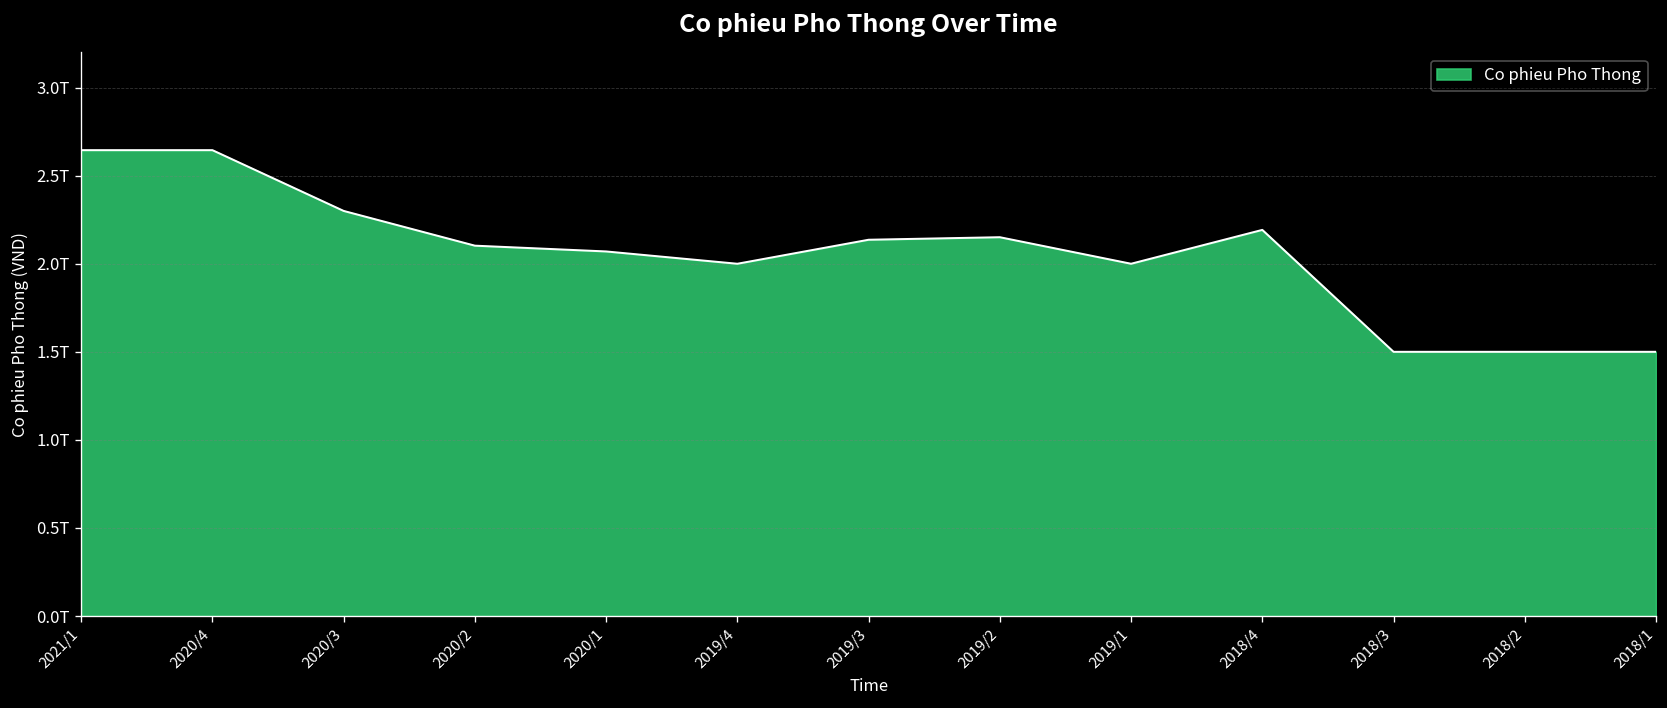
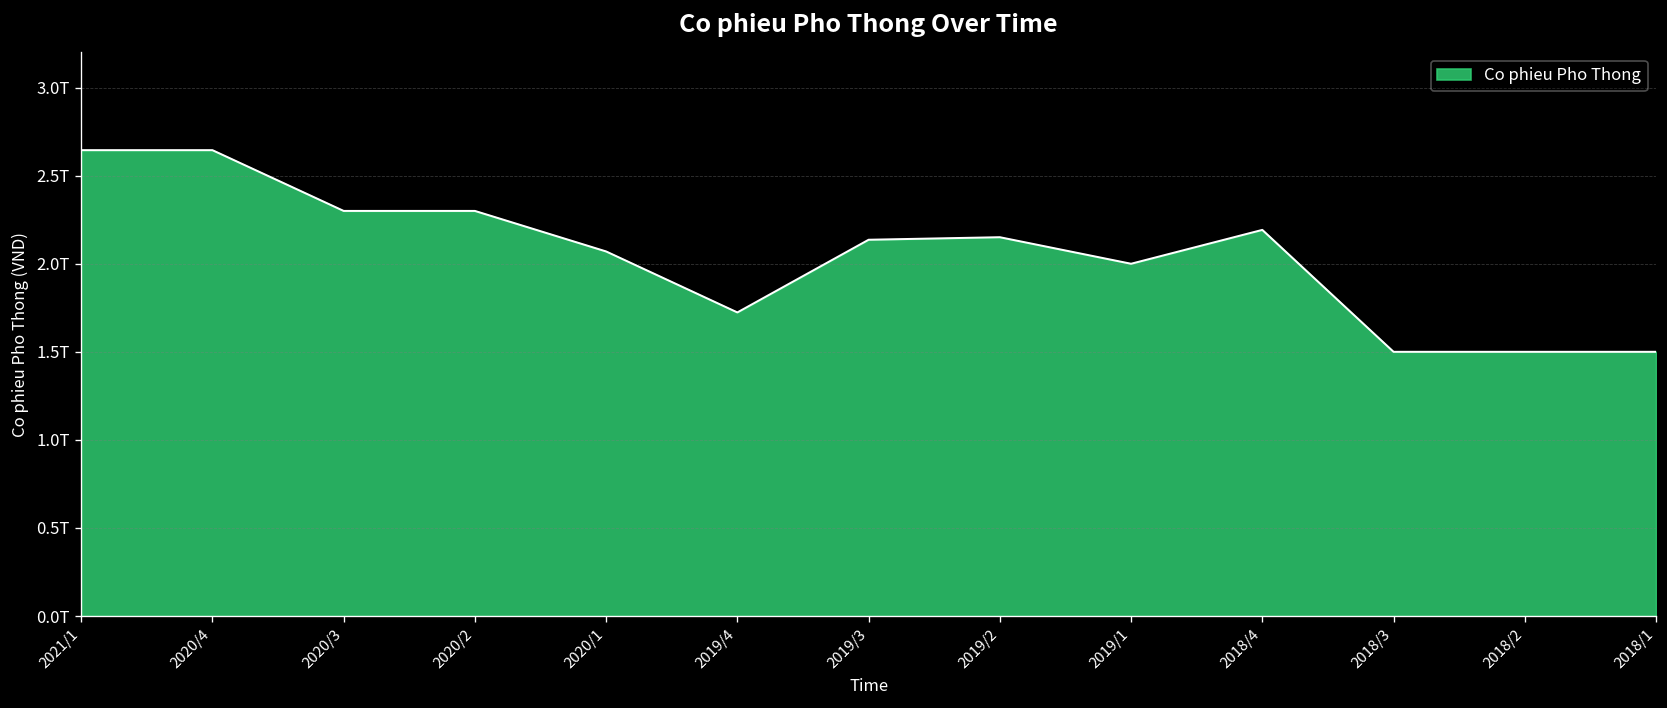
  {
    "2021/1": "2.64T",
    "2020/4": "2.64T",
    "2020/3": "2.30T",
-   "2020/2": "2.10T",
+   "2020/2": "2.30T",
    "2020/1": "2.07T",
-   "2019/4": "2.00T",
+   "2019/4": "1.72T",
    "2019/3": "2.14T",
    "2019/2": "2.15T",
    "2019/1": "2.00T",
    "2018/4": "2.19T",
    "2018/3": "1.50T",
    "2018/2": "1.50T",
    "2018/1": "1.50T"
  }
